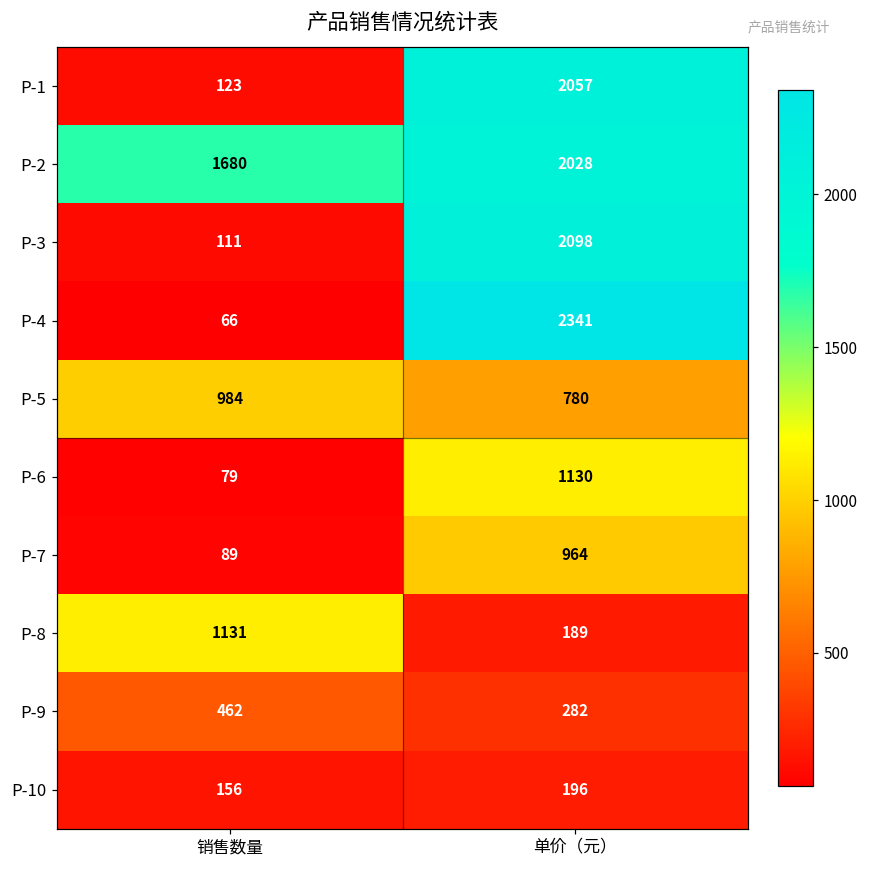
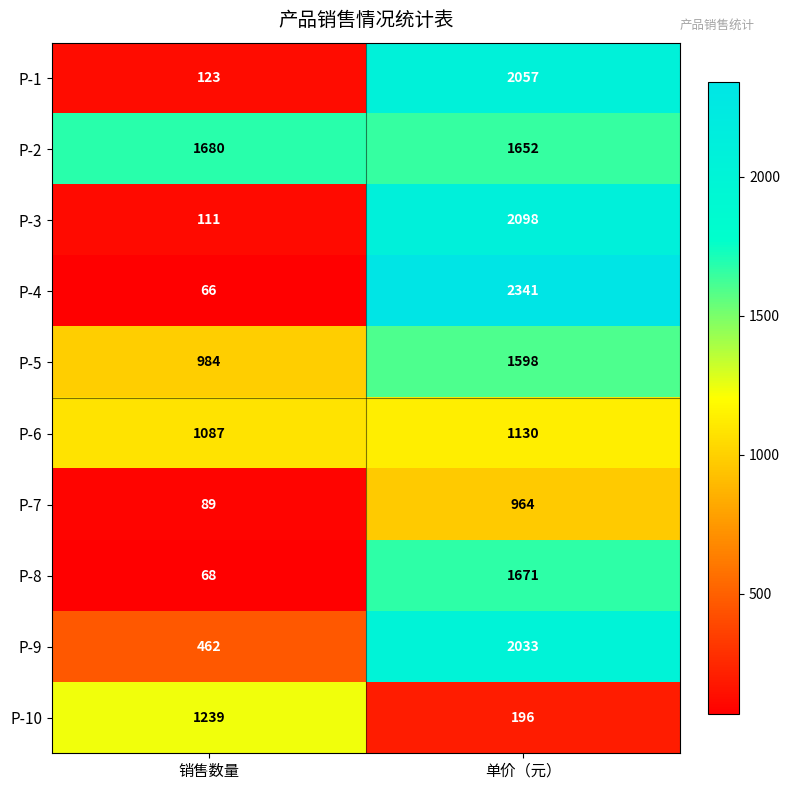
  {
    "P-1": {
      "销售数量": 123,
      "单价（元）": 2057
    },
    "P-2": {
      "销售数量": 1680,
-     "单价（元）": 2028
+     "单价（元）": 1652
    },
    "P-3": {
      "销售数量": 111,
      "单价（元）": 2098
    },
    "P-4": {
      "销售数量": 66,
      "单价（元）": 2341
    },
    "P-5": {
      "销售数量": 984,
-     "单价（元）": 780
+     "单价（元）": 1598
    },
    "P-6": {
-     "销售数量": 79,
+     "销售数量": 1087,
      "单价（元）": 1130
    },
    "P-7": {
      "销售数量": 89,
      "单价（元）": 964
    },
    "P-8": {
-     "销售数量": 1131,
-     "单价（元）": 189
+     "销售数量": 68,
+     "单价（元）": 1671
    },
    "P-9": {
      "销售数量": 462,
-     "单价（元）": 282
+     "单价（元）": 2033
    },
    "P-10": {
-     "销售数量": 156,
+     "销售数量": 1239,
      "单价（元）": 196
    }
  }
